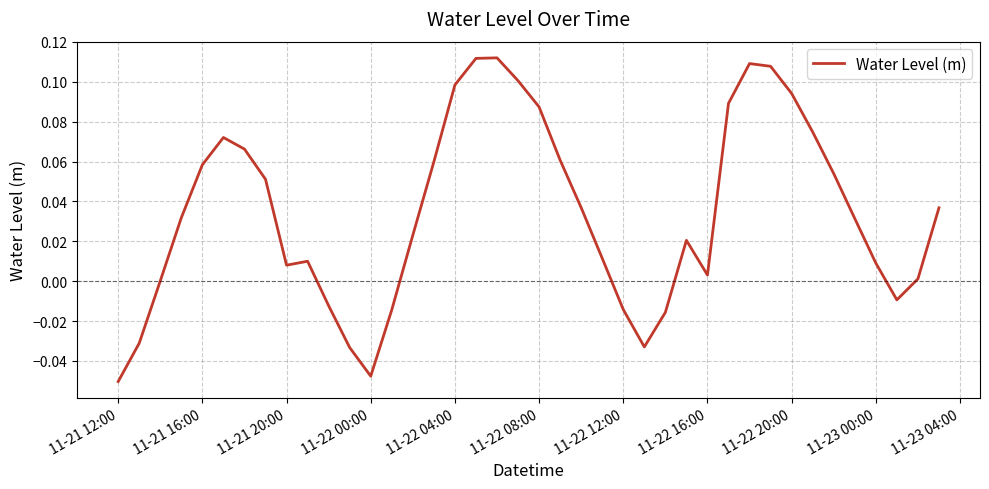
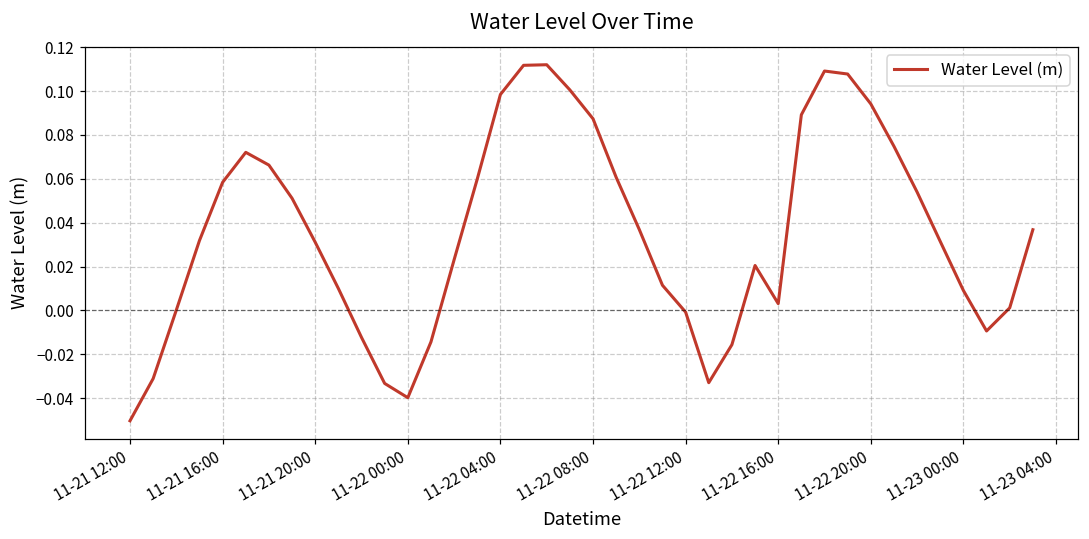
  {
    "11-21 12:00": -0.050,
    "11-21 16:00": 0.058,
-   "11-21 20:00": 0.008,
-   "11-22 00:00": -0.048,
+   "11-21 20:00": 0.031,
+   "11-22 00:00": -0.040,
    "11-22 04:00": 0.098,
    "11-22 08:00": 0.087,
-   "11-22 12:00": -0.014,
+   "11-22 12:00": -0.001,
    "11-22 16:00": 0.003,
    "11-22 20:00": 0.094,
    "11-23 00:00": 0.009
  }
